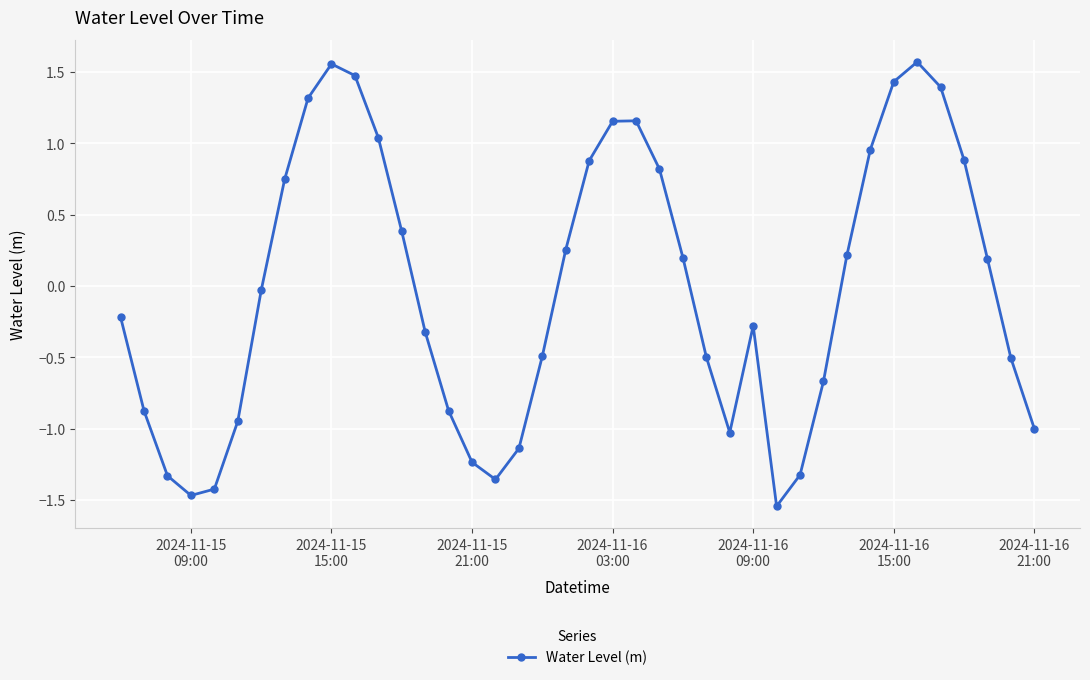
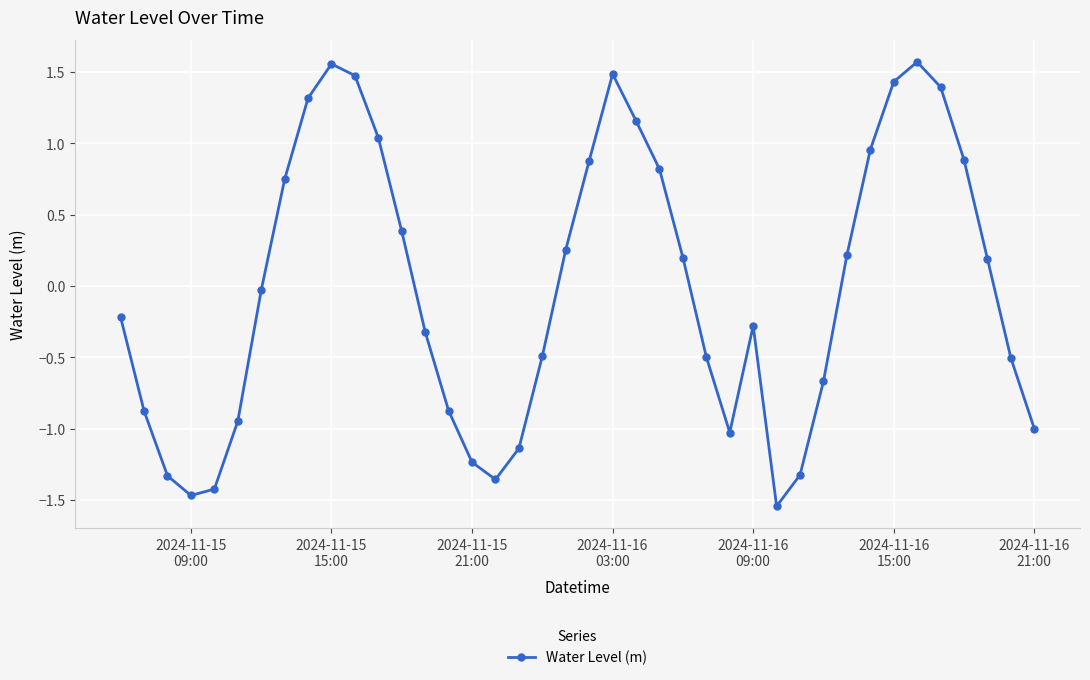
  {
    "2024-11-15 09:00": -1.47,
    "2024-11-15 15:00": 1.56,
    "2024-11-15 21:00": -1.24,
-   "2024-11-16 03:00": 1.15,
+   "2024-11-16 03:00": 1.48,
    "2024-11-16 09:00": -0.28,
    "2024-11-16 15:00": 1.43,
    "2024-11-16 21:00": -1.00
  }
